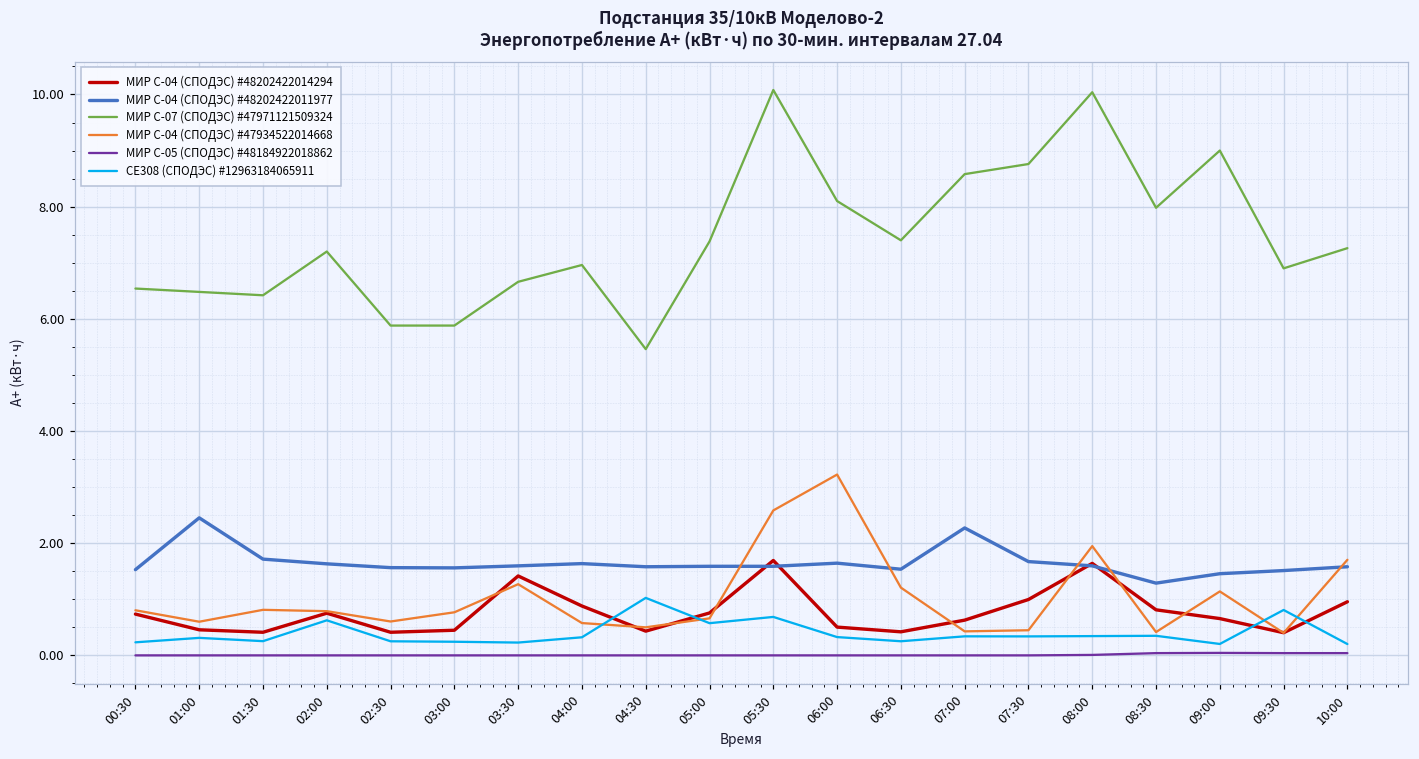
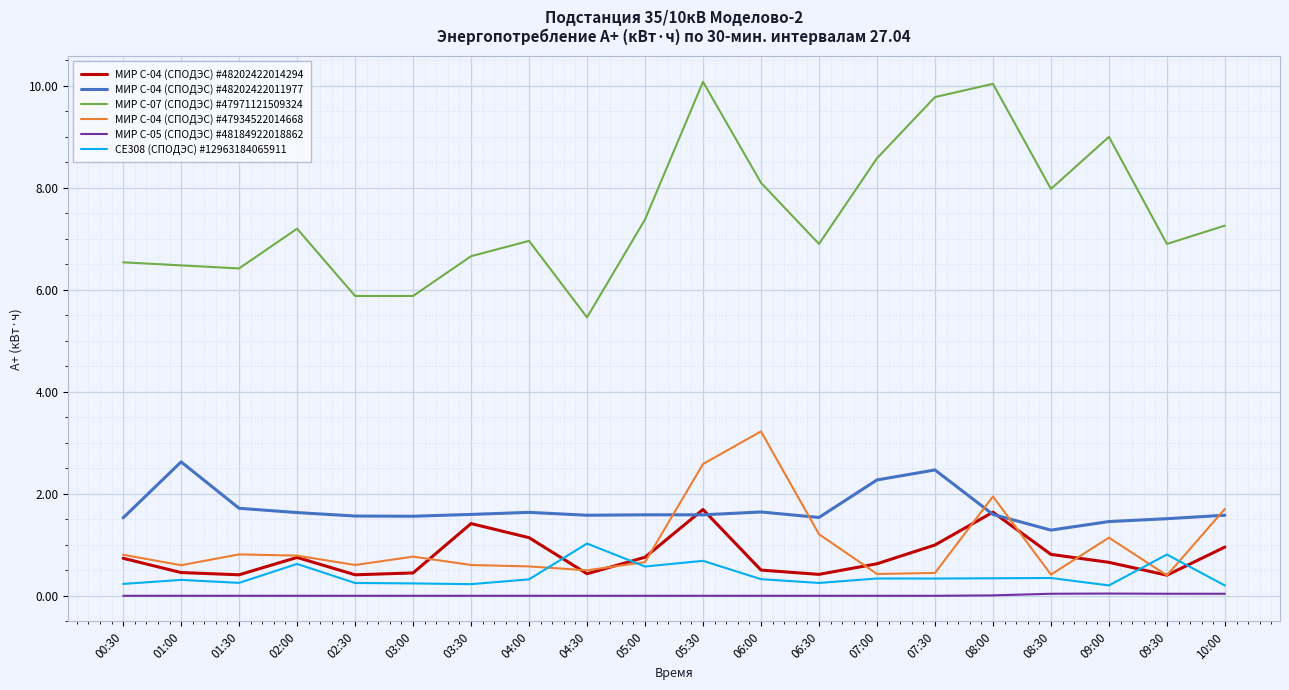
  {
    "МИР С-04 (СПОДЭС) #48202422014294": {
      "00:30": 0.7,
      "01:00": 0.5,
      "01:30": 0.4,
      "02:30": 0.4,
      "03:00": 0.4,
      "03:30": 1.4,
-     "04:00": 0.9,
+     "04:00": 1.1,
      "04:30": 0.4,
      "05:00": 0.8,
      "05:30": 1.7,
      "06:00": 0.5,
      "06:30": 0.4,
      "07:00": 0.6,
      "07:30": 1.0,
      "08:30": 0.8,
      "09:00": 0.7,
      "10:00": 1.0
    },
    "МИР С-04 (СПОДЭС) #48202422011977": {
      "00:30": 1.5,
-     "01:00": 2.5,
+     "01:00": 2.6,
      "01:30": 1.7,
      "02:00": 1.6,
      "02:30": 1.6,
      "03:00": 1.6,
      "03:30": 1.6,
      "04:00": 1.6,
      "04:30": 1.6,
      "05:00": 1.6,
      "05:30": 1.6,
      "06:00": 1.6,
      "06:30": 1.5,
      "07:00": 2.3,
-     "07:30": 1.7,
+     "07:30": 2.5,
      "08:30": 1.3,
      "09:00": 1.5,
      "09:30": 1.5,
      "10:00": 1.6
    },
    "МИР С-07 (СПОДЭС) #47971121509324": {
      "00:30": 6.5,
      "01:00": 6.5,
      "01:30": 6.4,
      "02:00": 7.2,
      "02:30": 5.9,
      "03:00": 5.9,
      "03:30": 6.7,
      "04:00": 7.0,
      "04:30": 5.5,
      "05:00": 7.4,
      "05:30": 10.1,
      "06:00": 8.1,
-     "06:30": 7.4,
+     "06:30": 6.9,
      "07:00": 8.6,
-     "07:30": 8.8,
+     "07:30": 9.8,
      "08:00": 10.0,
      "08:30": 8.0,
      "09:00": 9.0,
      "09:30": 6.9,
      "10:00": 7.3
    },
    "МИР С-04 (СПОДЭС) #47934522014668": {
      "00:30": 0.8,
      "01:00": 0.6,
      "01:30": 0.8,
      "02:30": 0.6,
      "03:00": 0.8,
-     "03:30": 1.3,
+     "03:30": 0.6,
      "04:00": 0.6,
      "04:30": 0.5,
      "05:00": 0.7,
      "05:30": 2.6,
      "06:00": 3.2,
      "06:30": 1.2,
      "07:00": 0.4,
      "07:30": 0.4,
      "08:00": 1.9,
      "08:30": 0.4,
      "09:00": 1.1,
      "10:00": 1.7
    },
    "МИР С-05 (СПОДЭС) #48184922018862": {
      "00:30": 0.0,
      "01:00": 0.0,
      "01:30": 0.0,
      "02:00": 0.0,
      "02:30": 0.0,
      "03:00": 0.0,
      "03:30": 0.0,
      "04:00": 0.0,
      "04:30": 0.0,
      "05:00": 0.0,
      "05:30": 0.0,
      "06:00": 0.0,
      "06:30": 0.0,
      "07:00": 0.0,
      "07:30": 0.0,
      "08:00": 0.0,
      "08:30": 0.0,
      "09:00": 0.0,
      "09:30": 0.0,
      "10:00": 0.0
    },
    "СЕ308 (СПОДЭС) #12963184065911": {
      "00:30": 0.2,
      "01:00": 0.3,
      "01:30": 0.3,
      "02:00": 0.6,
      "02:30": 0.3,
      "03:00": 0.2,
      "03:30": 0.2,
      "04:00": 0.3,
      "04:30": 1.0,
      "05:00": 0.6,
      "05:30": 0.7,
      "06:00": 0.3,
      "06:30": 0.3,
      "07:00": 0.3,
      "07:30": 0.3,
      "08:00": 0.3,
      "08:30": 0.3,
      "09:00": 0.2,
      "09:30": 0.8,
      "10:00": 0.2
    }
  }
